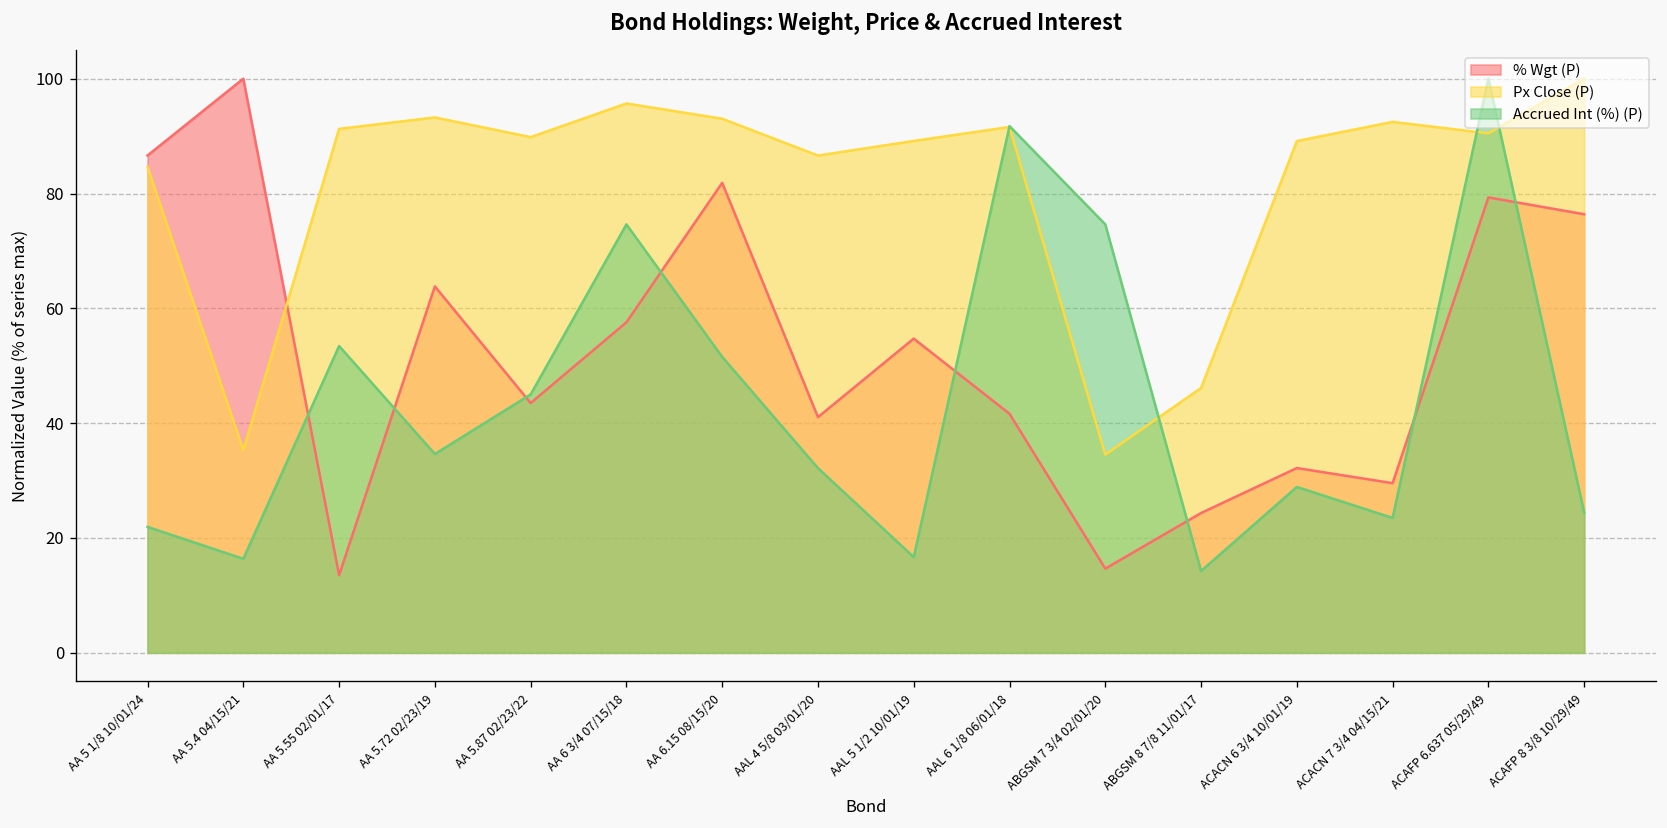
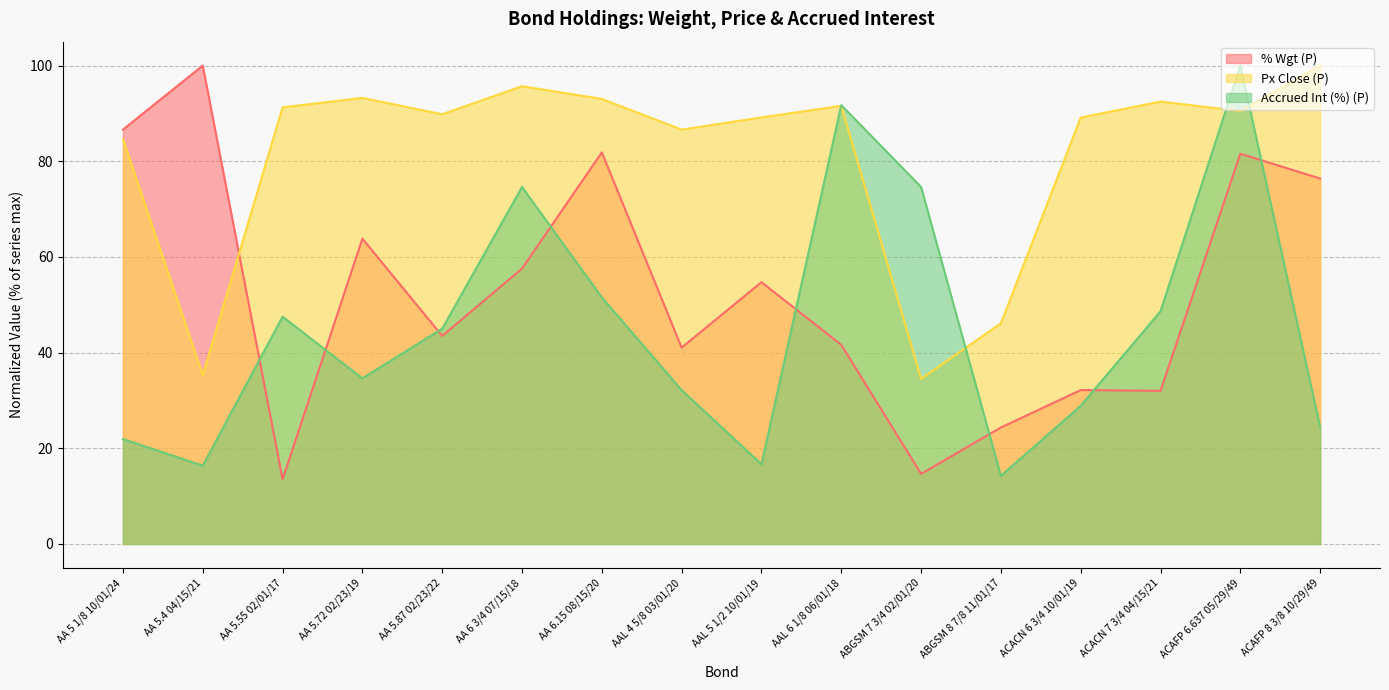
  {
    "% Wgt (P)": {
      "AA 5 1/8 10/01/24": 87,
      "AA 5.4 04/15/21": 100,
      "AA 5.55 02/01/17": 14,
      "AA 5.72 02/23/19": 64,
      "AA 5.87 02/23/22": 43,
      "AA 6 3/4 07/15/18": 58,
      "AA 6.15 08/15/20": 82,
      "AAL 4 5/8 03/01/20": 41,
      "AAL 5 1/2 10/01/19": 55,
      "AAL 6 1/8 06/01/18": 42,
      "ABGSM 7 3/4 02/01/20": 15,
      "ABGSM 8 7/8 11/01/17": 24,
      "ACACN 6 3/4 10/01/19": 32,
-     "ACACN 7 3/4 04/15/21": 30,
-     "ACAFP 6.637 05/29/49": 79,
+     "ACACN 7 3/4 04/15/21": 32,
+     "ACAFP 6.637 05/29/49": 82,
      "ACAFP 8 3/8 10/29/49": 76
    },
    "Px Close (P)": {
      "AA 5 1/8 10/01/24": 85,
      "AA 5.4 04/15/21": 35,
      "AA 5.55 02/01/17": 91,
      "AA 5.72 02/23/19": 93,
      "AA 5.87 02/23/22": 90,
      "AA 6 3/4 07/15/18": 96,
      "AA 6.15 08/15/20": 93,
      "AAL 4 5/8 03/01/20": 87,
      "AAL 5 1/2 10/01/19": 89,
      "ABGSM 7 3/4 02/01/20": 35,
      "ABGSM 8 7/8 11/01/17": 46,
      "ACACN 6 3/4 10/01/19": 89,
      "ACACN 7 3/4 04/15/21": 92,
      "ACAFP 6.637 05/29/49": 90
    },
    "Accrued Int (%) (P)": {
      "AA 5 1/8 10/01/24": 22,
      "AA 5.4 04/15/21": 16,
-     "AA 5.55 02/01/17": 53,
+     "AA 5.55 02/01/17": 48,
      "AA 5.72 02/23/19": 35,
      "AA 5.87 02/23/22": 45,
      "AA 6 3/4 07/15/18": 75,
      "AA 6.15 08/15/20": 52,
      "AAL 4 5/8 03/01/20": 32,
      "AAL 5 1/2 10/01/19": 17,
      "ABGSM 7 3/4 02/01/20": 75,
      "ABGSM 8 7/8 11/01/17": 14,
      "ACACN 6 3/4 10/01/19": 29,
-     "ACACN 7 3/4 04/15/21": 23,
+     "ACACN 7 3/4 04/15/21": 49,
      "ACAFP 8 3/8 10/29/49": 24
    }
  }
